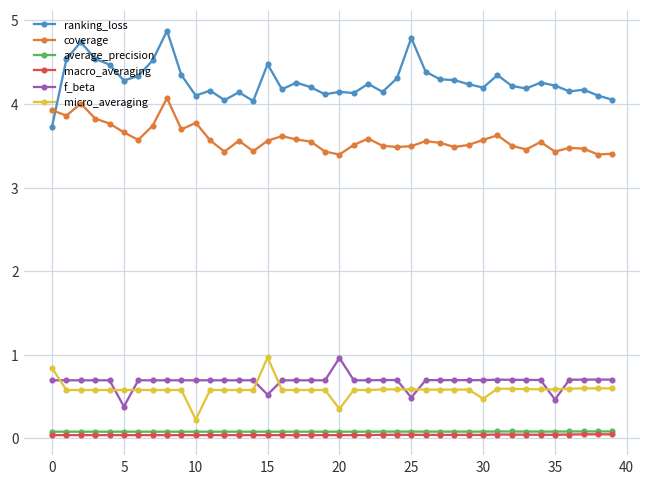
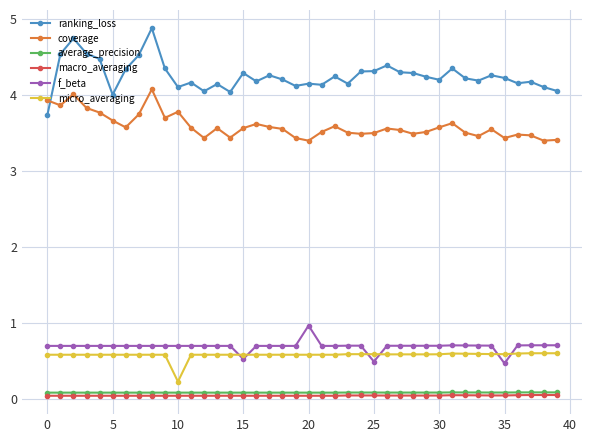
  {
    "ranking_loss": {
      "0": 3.7,
-     "5": 4.3,
+     "5": 4.0,
      "10": 4.1,
-     "15": 4.5,
+     "15": 4.3,
      "20": 4.1,
-     "25": 4.8,
+     "25": 4.3,
      "30": 4.2,
      "35": 4.2
    },
    "average_precision": {
      "0": 0.1,
      "5": 0.1,
      "10": 0.1,
      "15": 0.1,
      "20": 0.1,
      "25": 0.1,
      "30": 0.1,
      "35": 0.1
    },
    "f_beta": {
      "0": 0.7,
-     "5": 0.4,
+     "5": 0.7,
      "10": 0.7,
      "15": 0.5,
      "20": 1.0,
      "25": 0.5,
      "30": 0.7,
      "35": 0.5
    },
    "micro_averaging": {
-     "0": 0.8,
+     "0": 0.6,
      "5": 0.6,
      "10": 0.2,
-     "15": 1.0,
-     "20": 0.4,
+     "15": 0.6,
+     "20": 0.6,
      "25": 0.6,
-     "30": 0.5,
+     "30": 0.6,
      "35": 0.6
    }
  }
